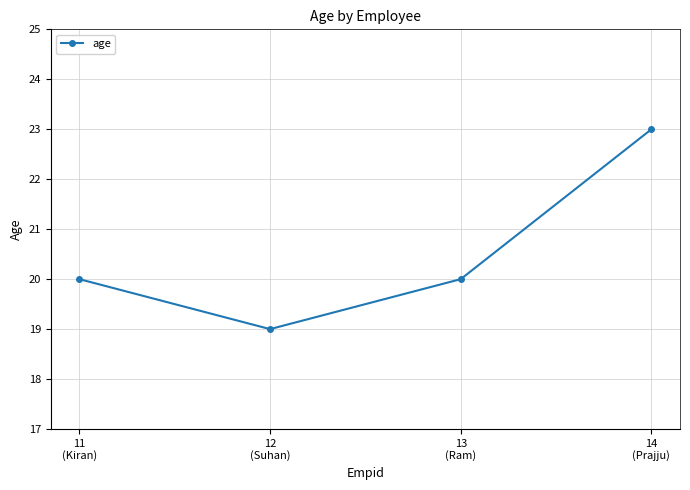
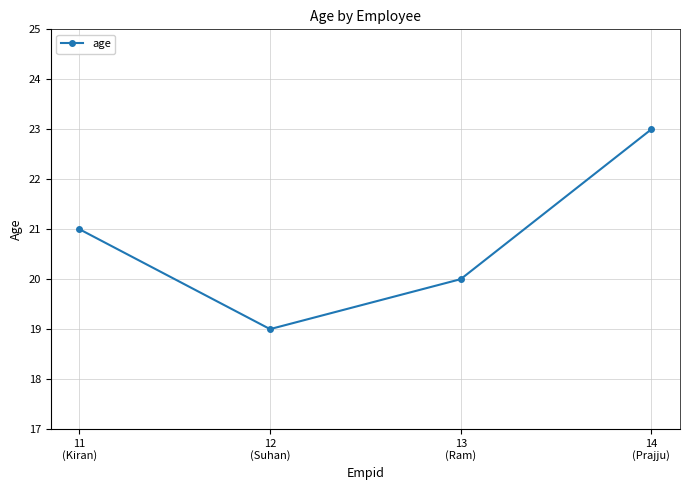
  {
-   "11 (Kiran)": 20,
+   "11 (Kiran)": 21,
    "12 (Suhan)": 19,
    "13 (Ram)": 20,
    "14 (Prajju)": 23
  }
